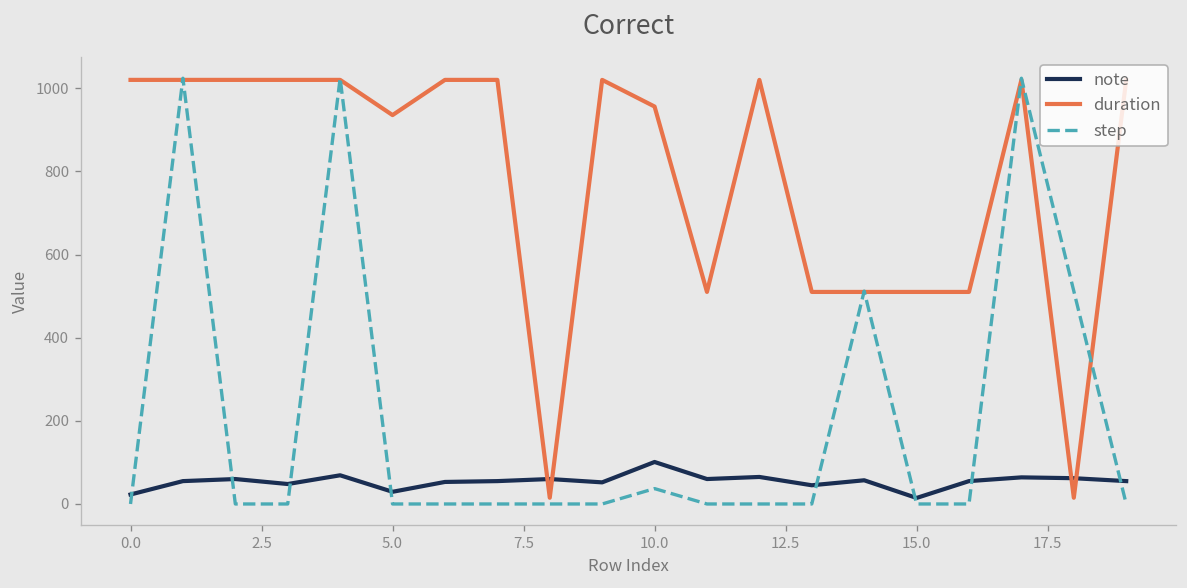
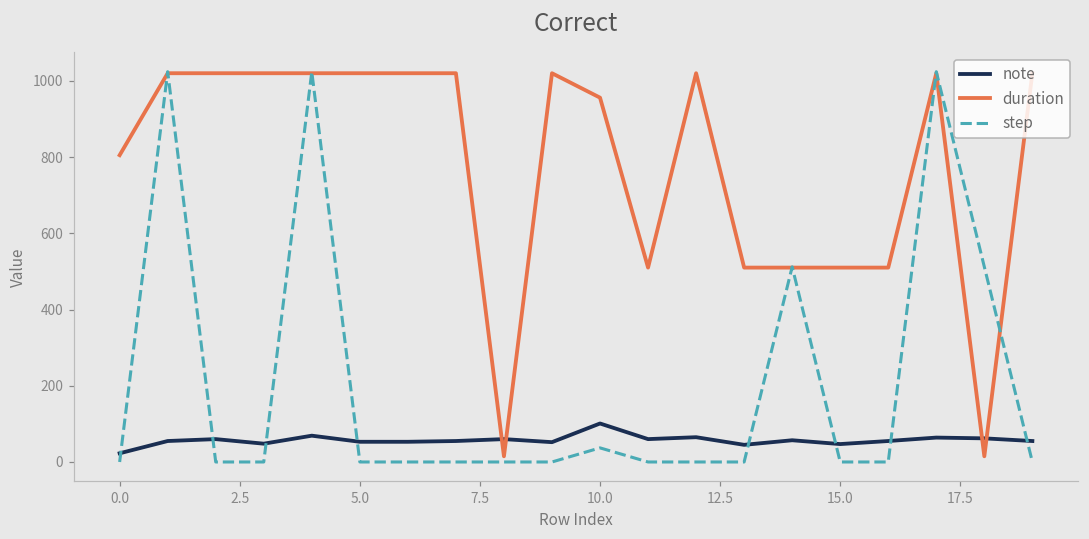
  {
    "note": {
      "0.0": 20,
-     "5.0": 30,
+     "5.0": 50,
      "10.0": 100,
-     "15.0": 10
+     "15.0": 50
    },
    "duration": {
-     "0.0": 1020,
-     "5.0": 940,
+     "0.0": 810,
+     "5.0": 1020,
      "10.0": 960,
      "15.0": 510
    },
    "step": {
      "0.0": 0,
      "5.0": 0,
      "10.0": 40,
      "15.0": 0
    }
  }
